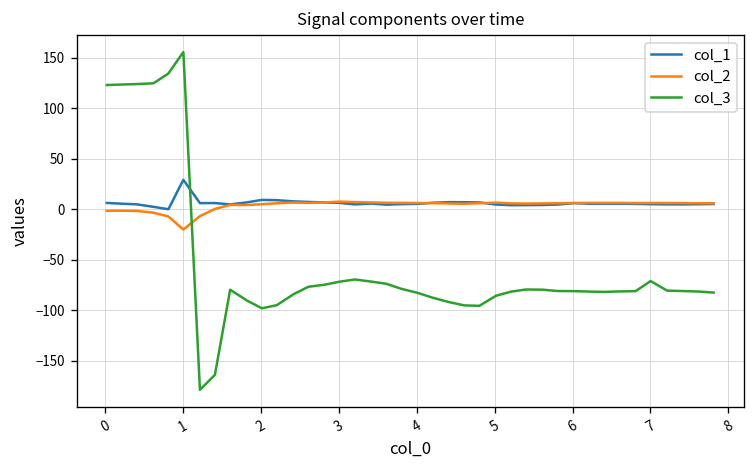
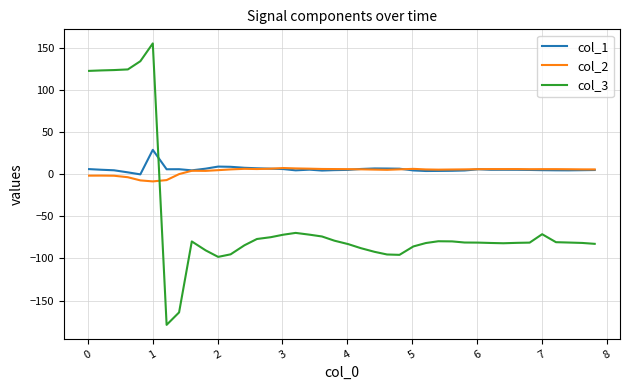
  {
    "col_1": {
      "1": 30
    },
    "col_2": {
-     "1": -20
+     "1": -10
    },
    "col_3": {
      "1": 160,
      "7": -70
    }
  }
